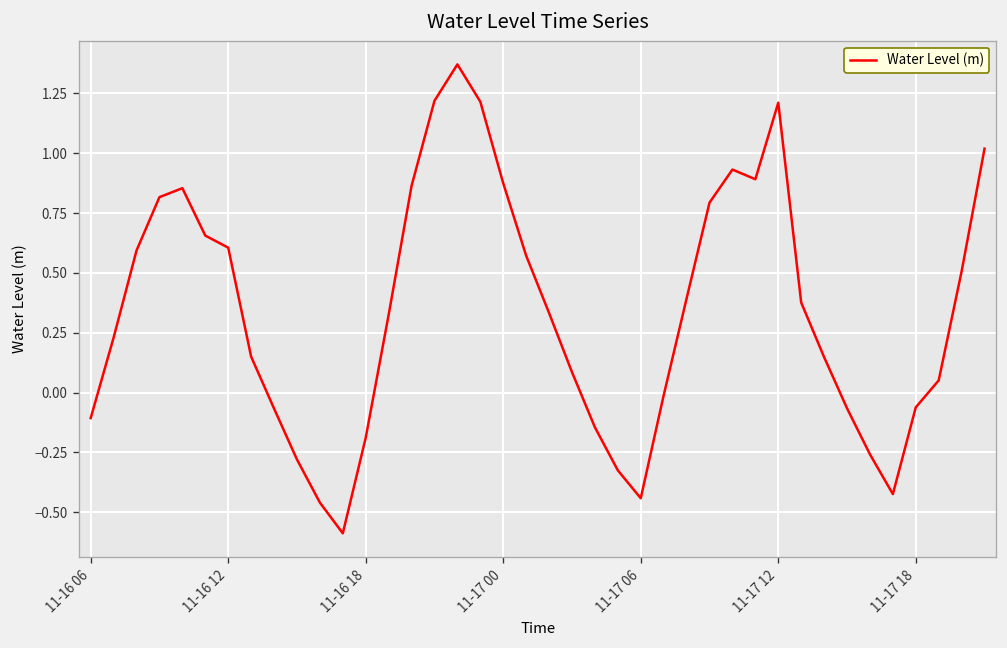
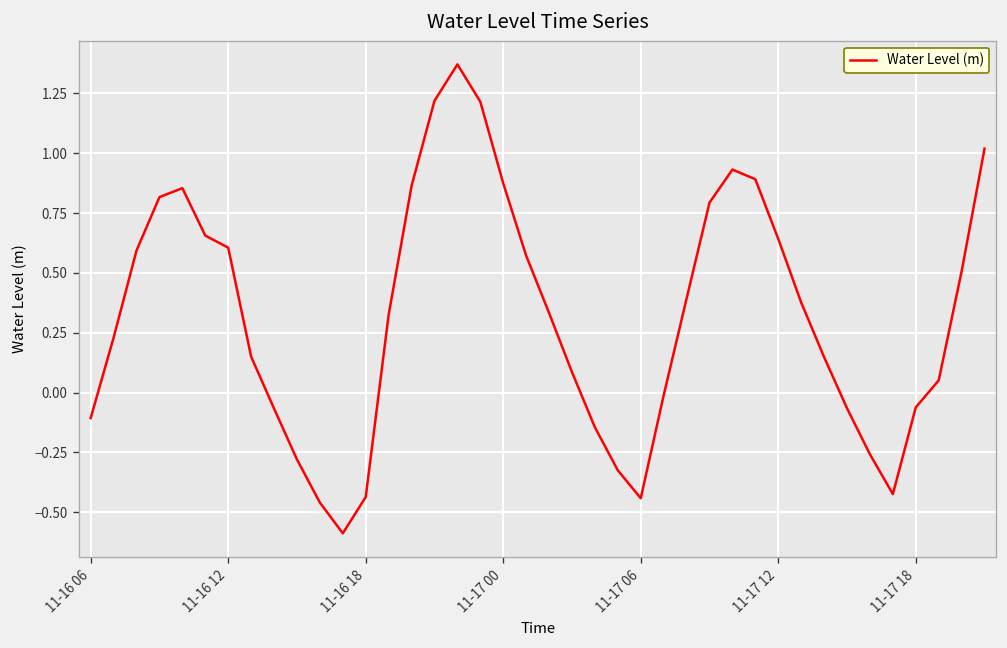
  {
    "11-16 06": -0.11,
    "11-16 12": 0.61,
-   "11-16 18": -0.19,
+   "11-16 18": -0.44,
    "11-17 00": 0.87,
    "11-17 06": -0.44,
-   "11-17 12": 1.21,
+   "11-17 12": 0.64,
    "11-17 18": -0.06
  }
